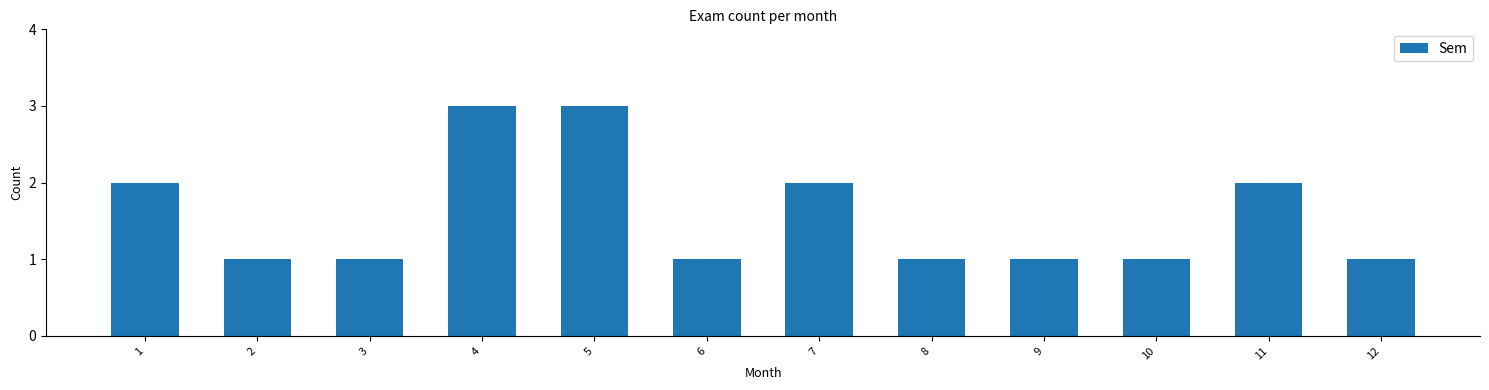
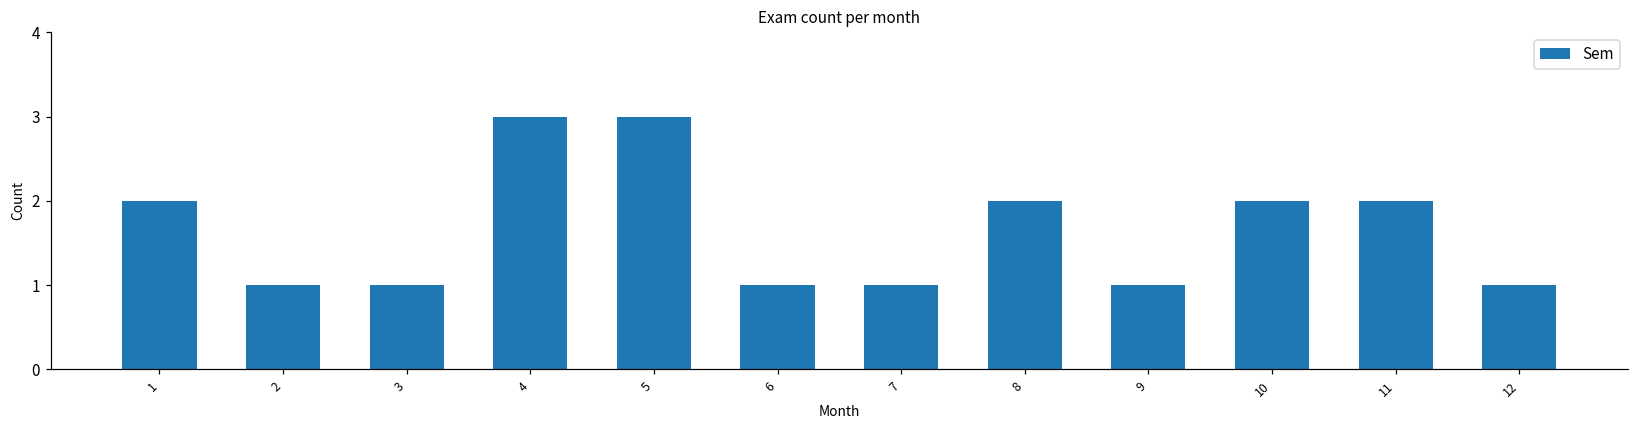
  {
    "1": 2,
    "2": 1,
    "3": 1,
    "4": 3,
    "5": 3,
    "6": 1,
-   "7": 2,
-   "8": 1,
+   "7": 1,
+   "8": 2,
    "9": 1,
-   "10": 1,
+   "10": 2,
    "11": 2,
    "12": 1
  }
